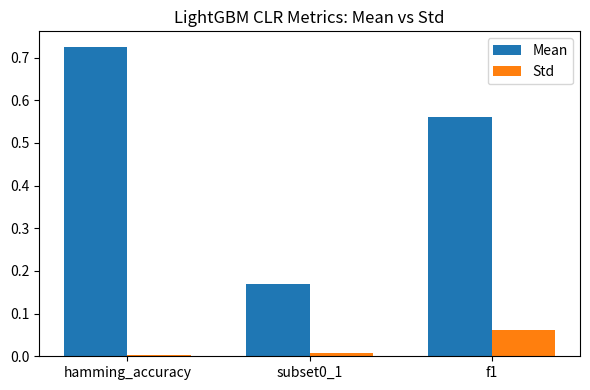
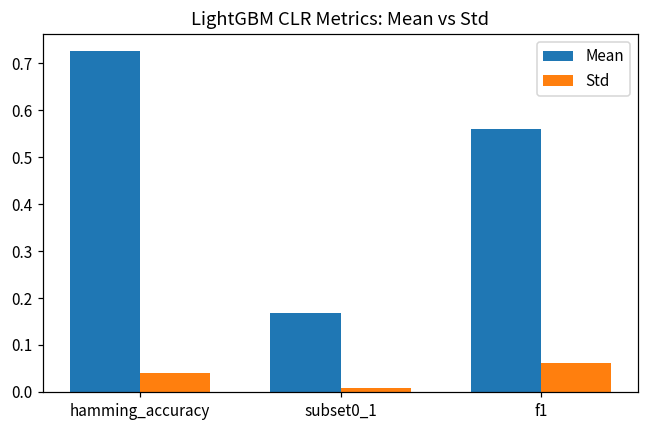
  {
    "Mean": {
      "hamming_accuracy": 0.73,
      "subset0_1": 0.17,
      "f1": 0.56
    },
    "Std": {
-     "hamming_accuracy": 0.00,
+     "hamming_accuracy": 0.04,
      "subset0_1": 0.01,
      "f1": 0.06
    }
  }
